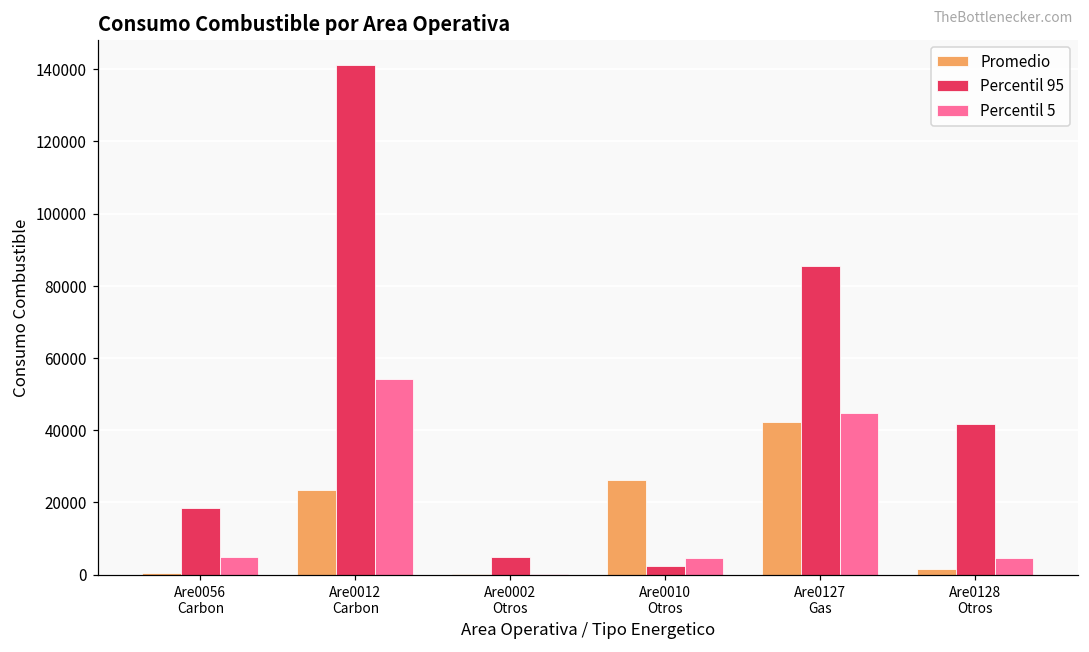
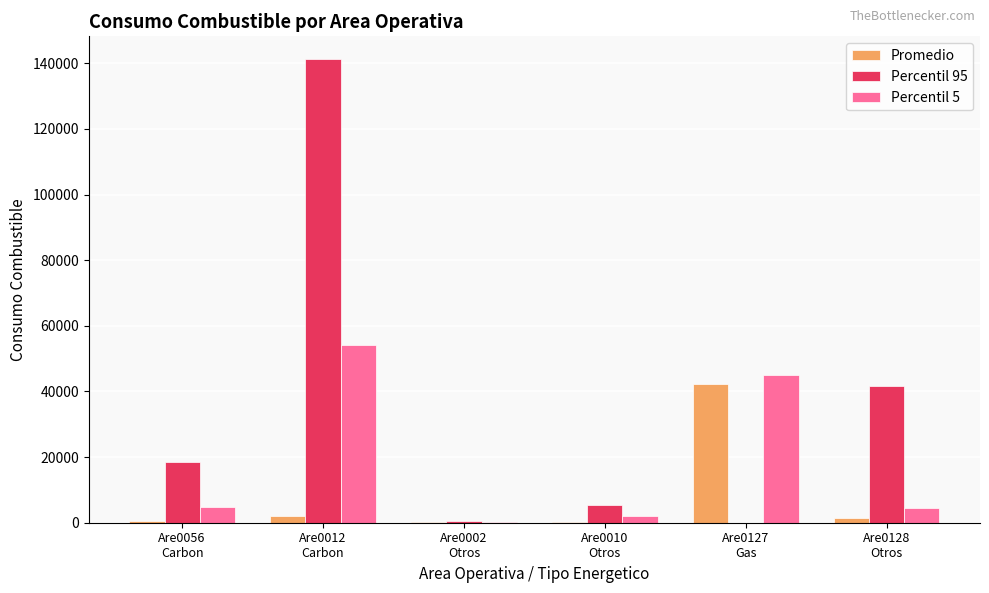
  {
    "Promedio": {
-     "Are0012 Carbon": 23000,
-     "Are0010 Otros": 26000,
+     "Are0012 Carbon": 2000,
+     "Are0010 Otros": 0,
      "Are0127 Gas": 42000,
      "Are0128 Otros": 1000
    },
    "Percentil 95": {
      "Are0056 Carbon": 18000,
      "Are0012 Carbon": 141000,
-     "Are0002 Otros": 5000,
-     "Are0010 Otros": 3000,
-     "Are0127 Gas": 85000,
+     "Are0002 Otros": 1000,
+     "Are0010 Otros": 5000,
+     "Are0127 Gas": 0,
      "Are0128 Otros": 42000
    },
    "Percentil 5": {
      "Are0056 Carbon": 5000,
      "Are0012 Carbon": 54000,
-     "Are0010 Otros": 5000,
+     "Are0010 Otros": 2000,
      "Are0127 Gas": 45000,
      "Are0128 Otros": 5000
    }
  }
